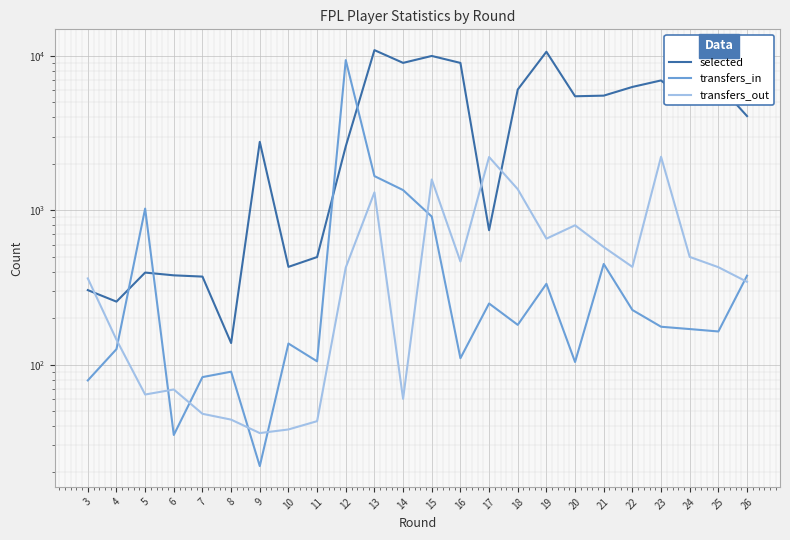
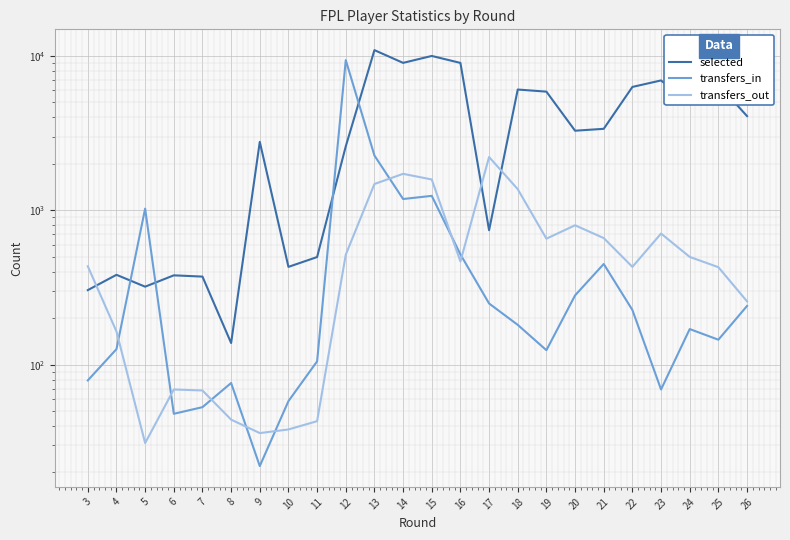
  {
    "selected": {
      "3": 300,
-     "4": 260,
-     "5": 400,
+     "4": 380,
+     "5": 320,
      "6": 380,
      "7": 370,
      "8": 140,
      "9": 2800,
      "10": 430,
      "11": 500,
      "12": 2600,
      "13": 11000,
      "14": 9000,
      "15": 10000,
      "16": 9000,
      "17": 700,
      "18": 6100,
-     "19": 11000,
-     "20": 5500,
-     "21": 5500,
+     "19": 5900,
+     "20": 3300,
+     "21": 3400,
      "22": 6300,
      "23": 7000,
      "26": 4100
    },
    "transfers_in": {
      "3": 80,
      "4": 130,
      "5": 1000,
-     "6": 35,
-     "7": 80,
-     "8": 90,
+     "6": 48,
+     "7": 53,
+     "8": 80,
      "9": 22,
-     "10": 140,
+     "10": 58,
      "11": 110,
      "12": 9000,
-     "13": 1700,
-     "14": 1400,
-     "15": 900,
-     "16": 110,
+     "13": 2300,
+     "14": 1200,
+     "15": 1200,
+     "16": 520,
      "17": 250,
      "18": 180,
-     "19": 330,
-     "20": 100,
+     "19": 120,
+     "20": 280,
      "21": 450,
      "22": 230,
-     "23": 180,
+     "23": 70,
      "24": 170,
-     "25": 160,
-     "26": 380
+     "25": 150,
+     "26": 240
    },
    "transfers_out": {
-     "3": 360,
-     "4": 150,
-     "5": 64,
+     "3": 430,
+     "4": 160,
+     "5": 31,
      "6": 70,
-     "7": 48,
+     "7": 70,
      "8": 44,
      "9": 36,
      "10": 38,
      "11": 43,
-     "12": 430,
-     "13": 1300,
-     "14": 60,
+     "12": 520,
+     "13": 1500,
+     "14": 1700,
      "15": 1600,
      "16": 470,
      "17": 2200,
      "18": 1400,
      "19": 660,
      "20": 800,
-     "21": 580,
+     "21": 660,
      "22": 430,
-     "23": 2200,
+     "23": 700,
      "24": 500,
      "25": 430,
-     "26": 340
+     "26": 260
    }
  }
